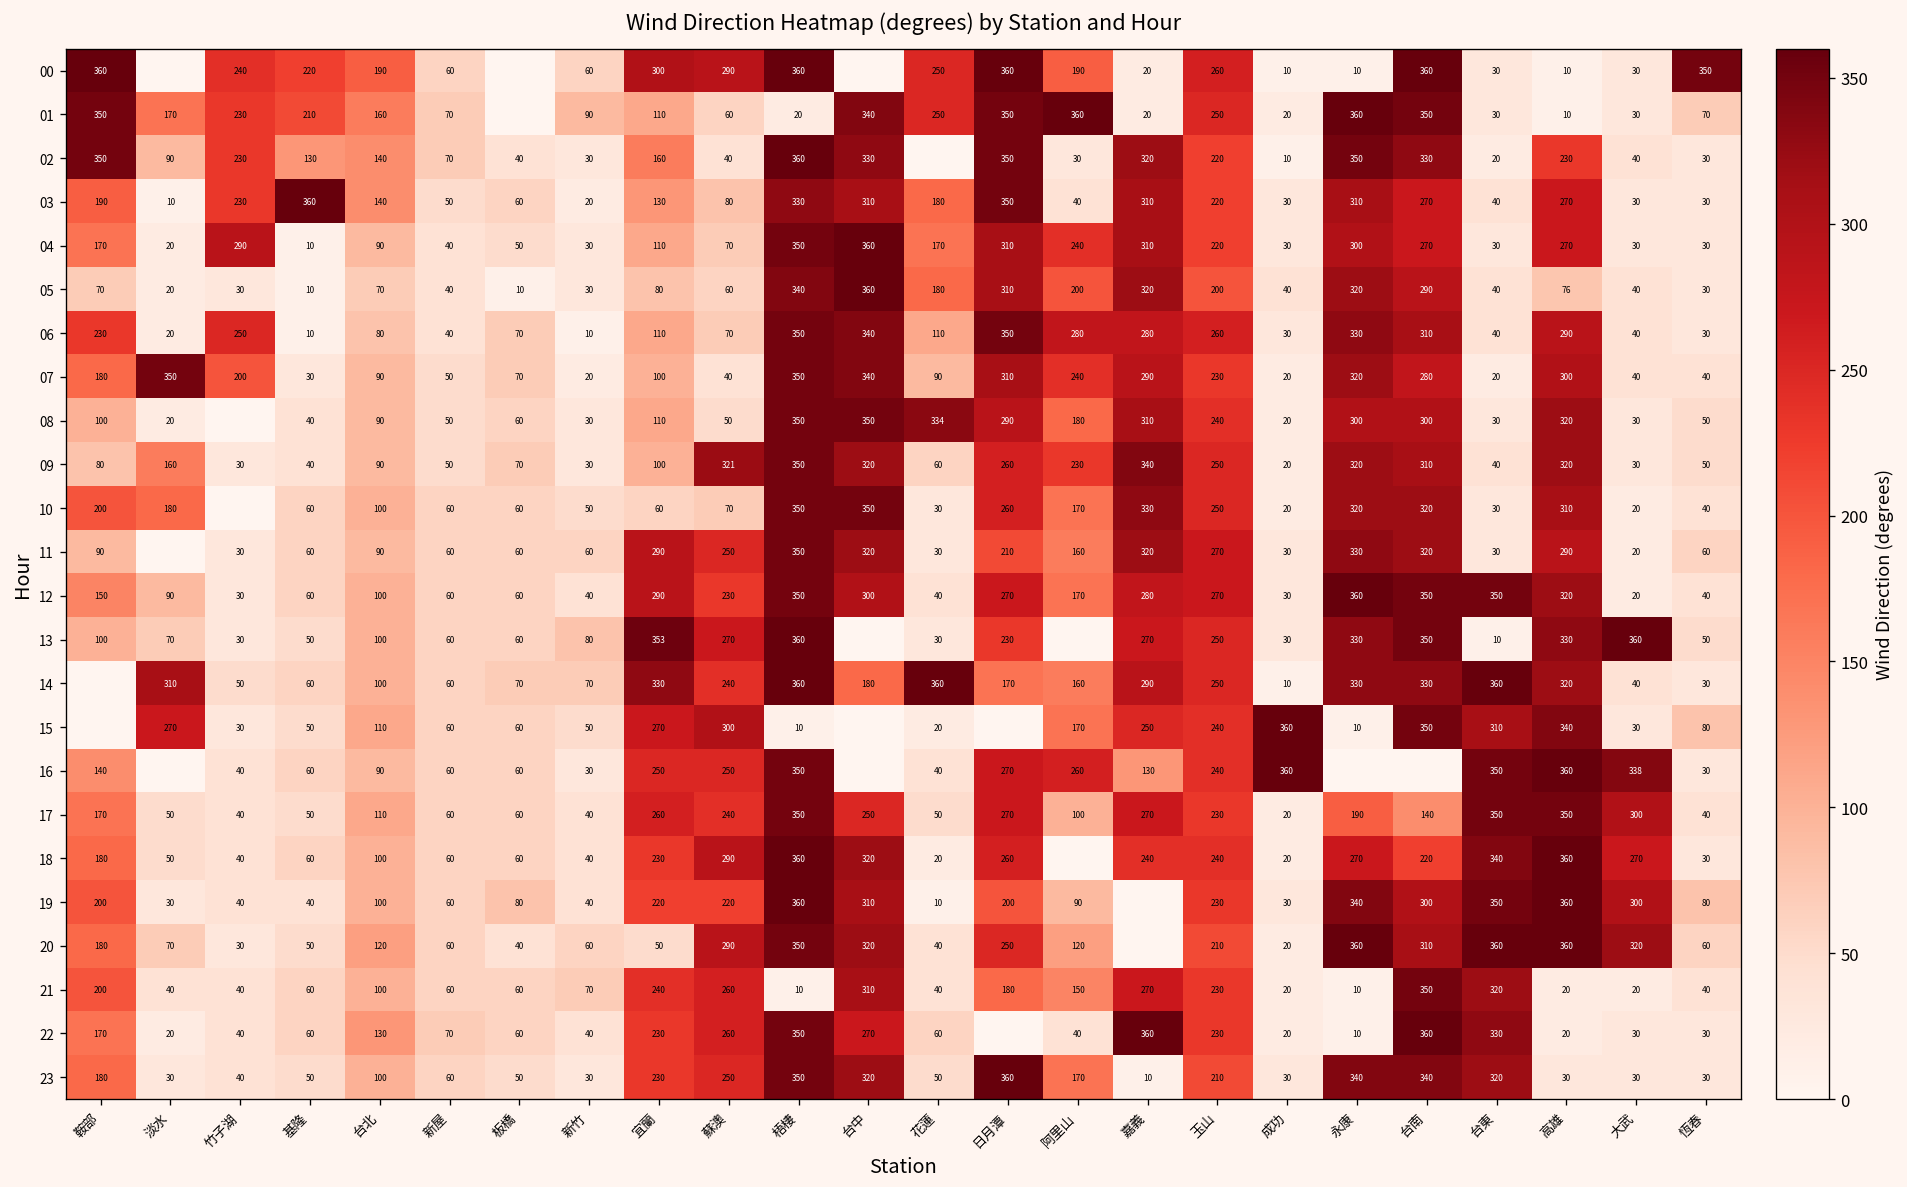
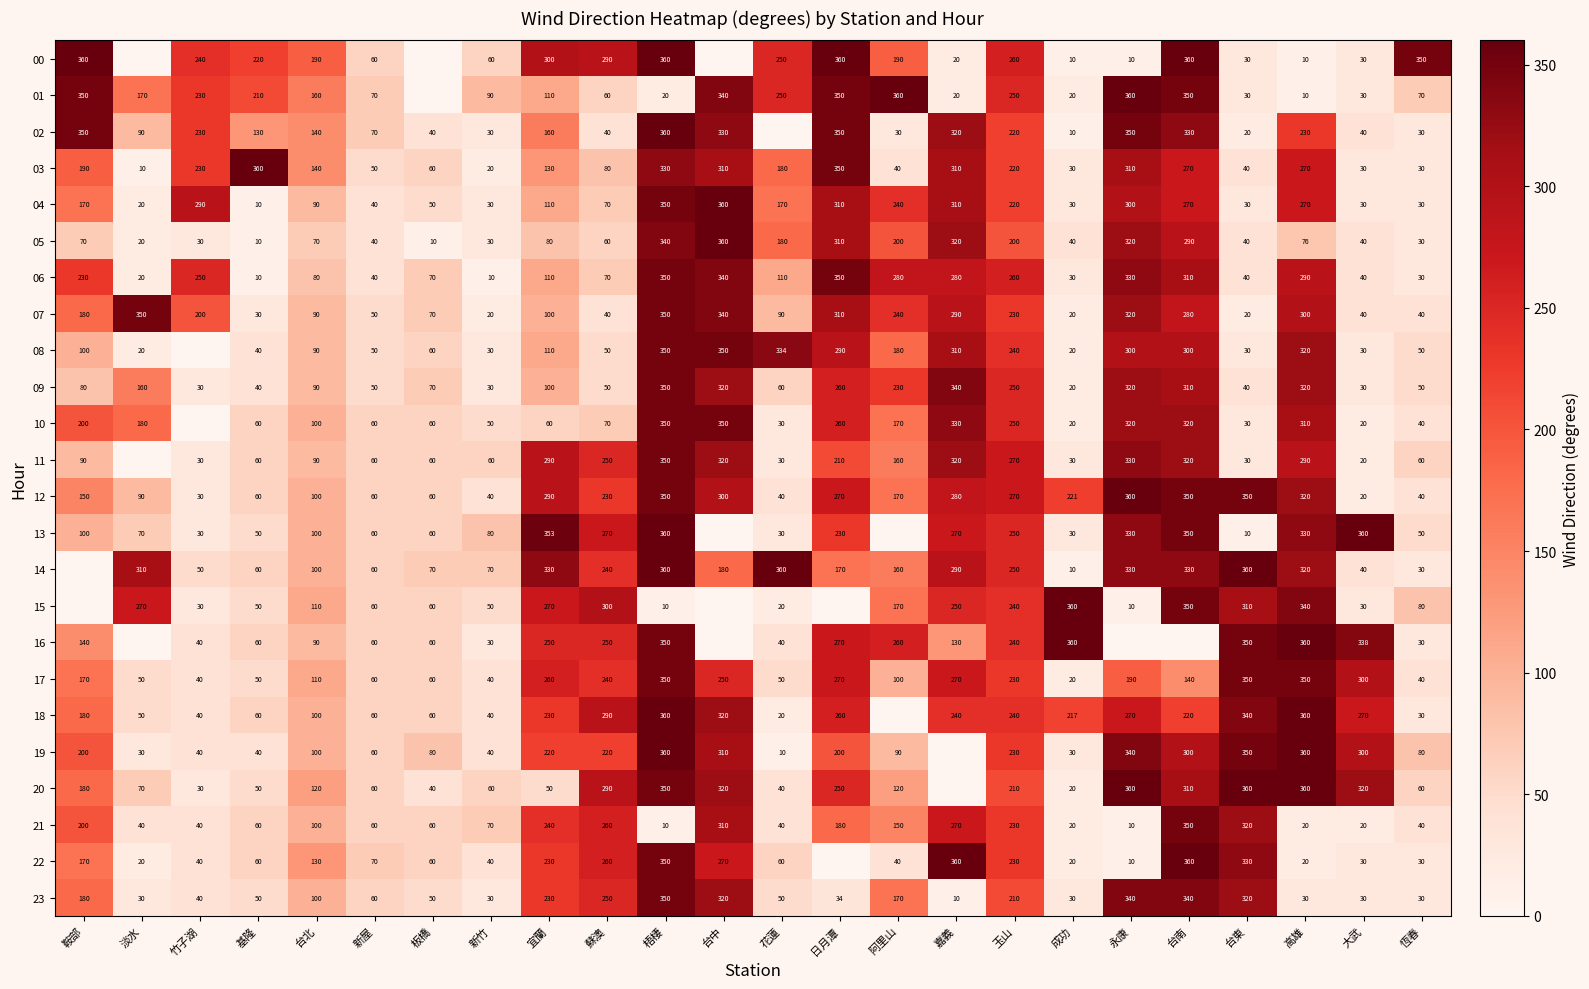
  {
    "09": {
      "鞍部": 80,
      "淡水": 160,
      "竹子湖": 30,
      "基隆": 40,
      "台北": 90,
      "新屋": 50,
      "板橋": 70,
      "新竹": 30,
      "宜蘭": 100,
-     "蘇澳": 321,
+     "蘇澳": 50,
      "梧棲": 350,
      "台中": 320,
      "花蓮": 60,
      "日月潭": 260,
      "阿里山": 230,
      "嘉義": 340,
      "玉山": 250,
      "成功": 20,
      "永康": 320,
      "台南": 310,
      "台東": 40,
      "高雄": 320,
      "大武": 30,
      "恆春": 50
    },
    "12": {
      "鞍部": 150,
      "淡水": 90,
      "竹子湖": 30,
      "基隆": 60,
      "台北": 100,
      "新屋": 60,
      "板橋": 60,
      "新竹": 40,
      "宜蘭": 290,
      "蘇澳": 230,
      "梧棲": 350,
      "台中": 300,
      "花蓮": 40,
      "日月潭": 270,
      "阿里山": 170,
      "嘉義": 280,
      "玉山": 270,
-     "成功": 30,
+     "成功": 221,
      "永康": 360,
      "台南": 350,
      "台東": 350,
      "高雄": 320,
      "大武": 20,
      "恆春": 40
    },
    "18": {
      "鞍部": 180,
      "淡水": 50,
      "竹子湖": 40,
      "基隆": 60,
      "台北": 100,
      "新屋": 60,
      "板橋": 60,
      "新竹": 40,
      "宜蘭": 230,
      "蘇澳": 290,
      "梧棲": 360,
      "台中": 320,
      "花蓮": 20,
      "日月潭": 260,
      "嘉義": 240,
      "玉山": 240,
-     "成功": 20,
+     "成功": 217,
      "永康": 270,
      "台南": 220,
      "台東": 340,
      "高雄": 360,
      "大武": 270,
      "恆春": 30
    },
    "23": {
      "鞍部": 180,
      "淡水": 30,
      "竹子湖": 40,
      "基隆": 50,
      "台北": 100,
      "新屋": 60,
      "板橋": 50,
      "新竹": 30,
      "宜蘭": 230,
      "蘇澳": 250,
      "梧棲": 350,
      "台中": 320,
      "花蓮": 50,
-     "日月潭": 360,
+     "日月潭": 34,
      "阿里山": 170,
      "嘉義": 10,
      "玉山": 210,
      "成功": 30,
      "永康": 340,
      "台南": 340,
      "台東": 320,
      "高雄": 30,
      "大武": 30,
      "恆春": 30
    }
  }
